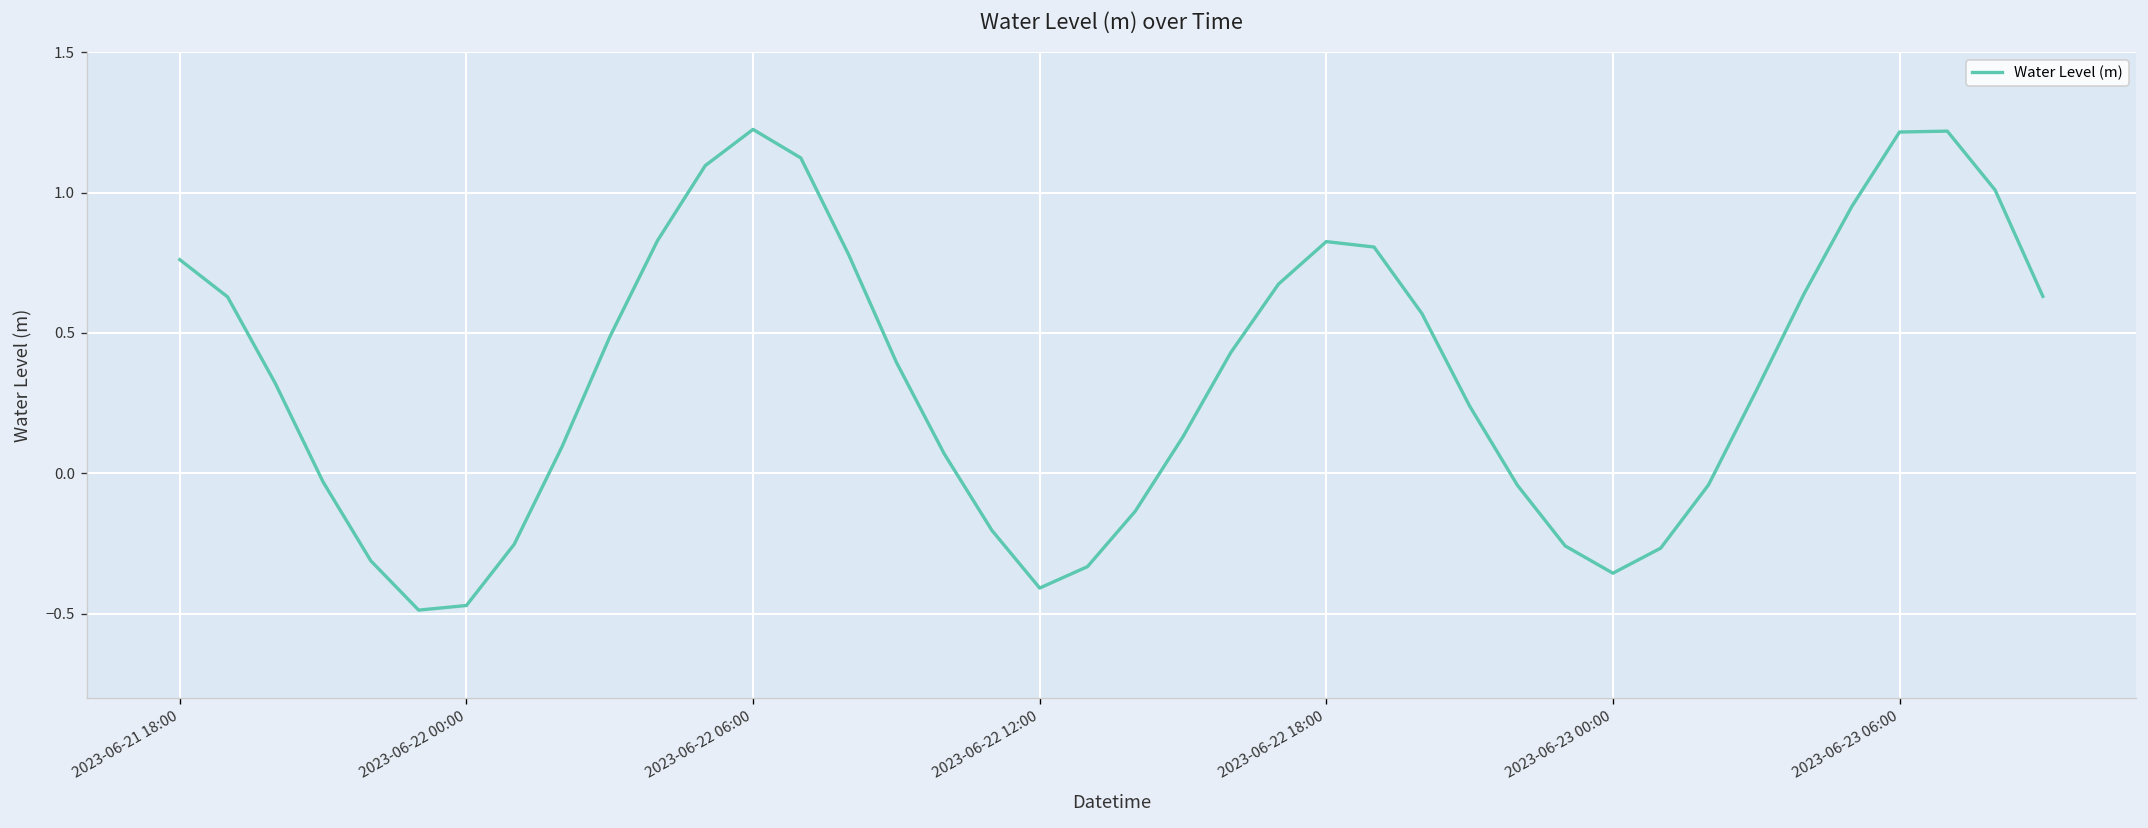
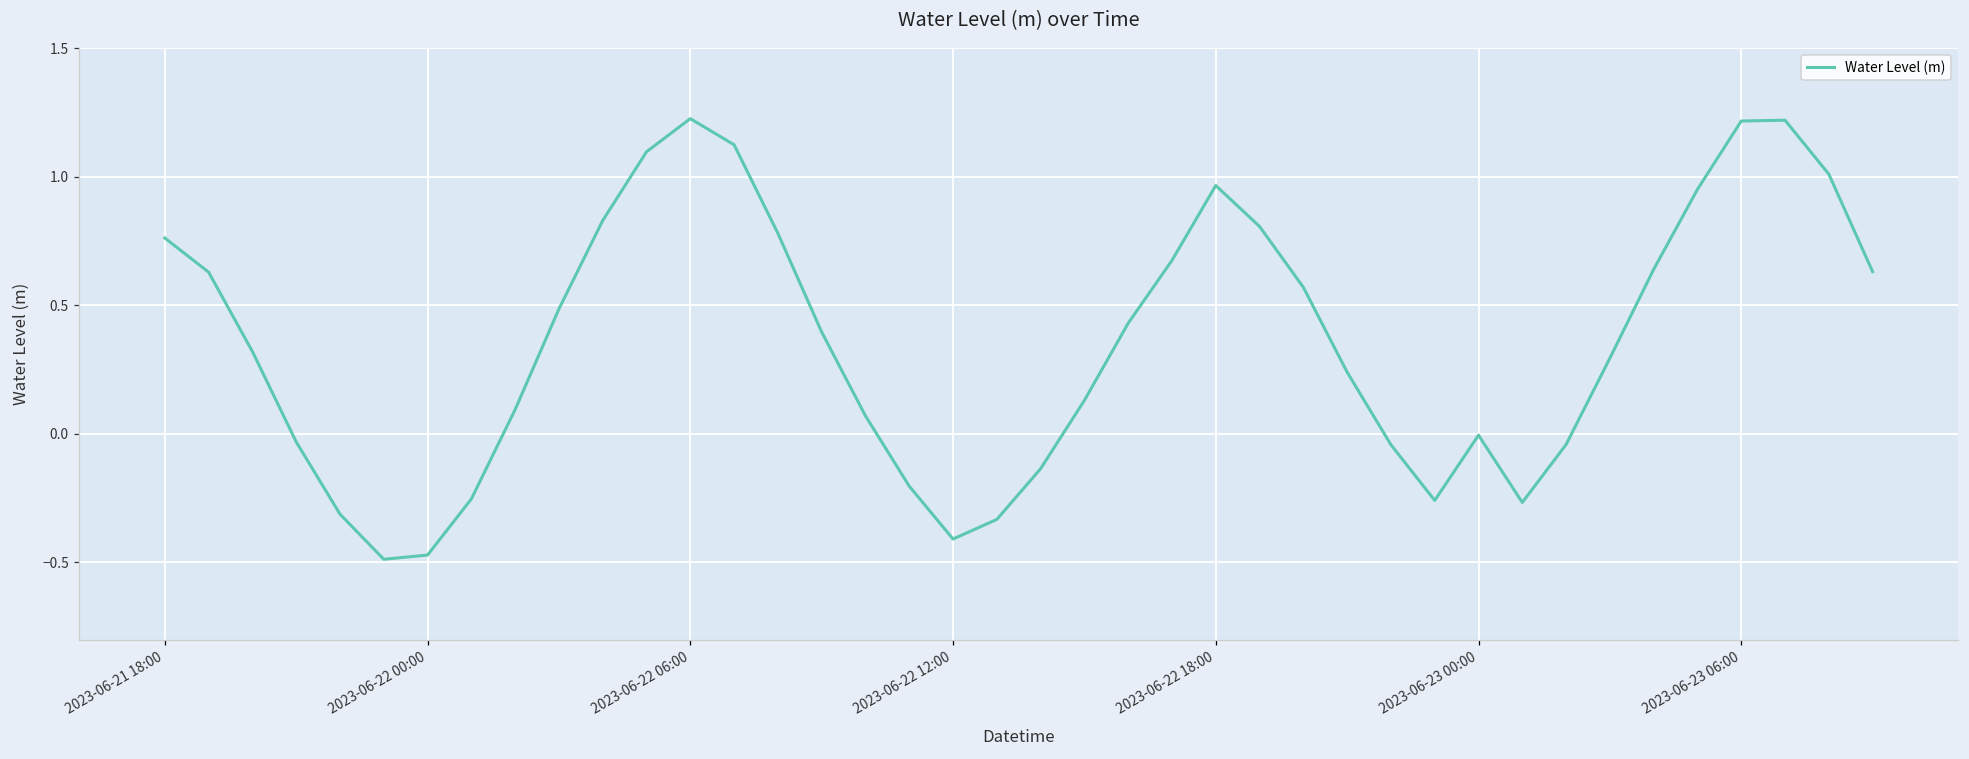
  {
    "2023-06-21 18:00": 0.76,
    "2023-06-22 00:00": -0.47,
    "2023-06-22 06:00": 1.23,
    "2023-06-22 12:00": -0.41,
-   "2023-06-22 18:00": 0.83,
-   "2023-06-23 00:00": -0.36,
+   "2023-06-22 18:00": 0.97,
+   "2023-06-23 00:00": -0.01,
    "2023-06-23 06:00": 1.22
  }
